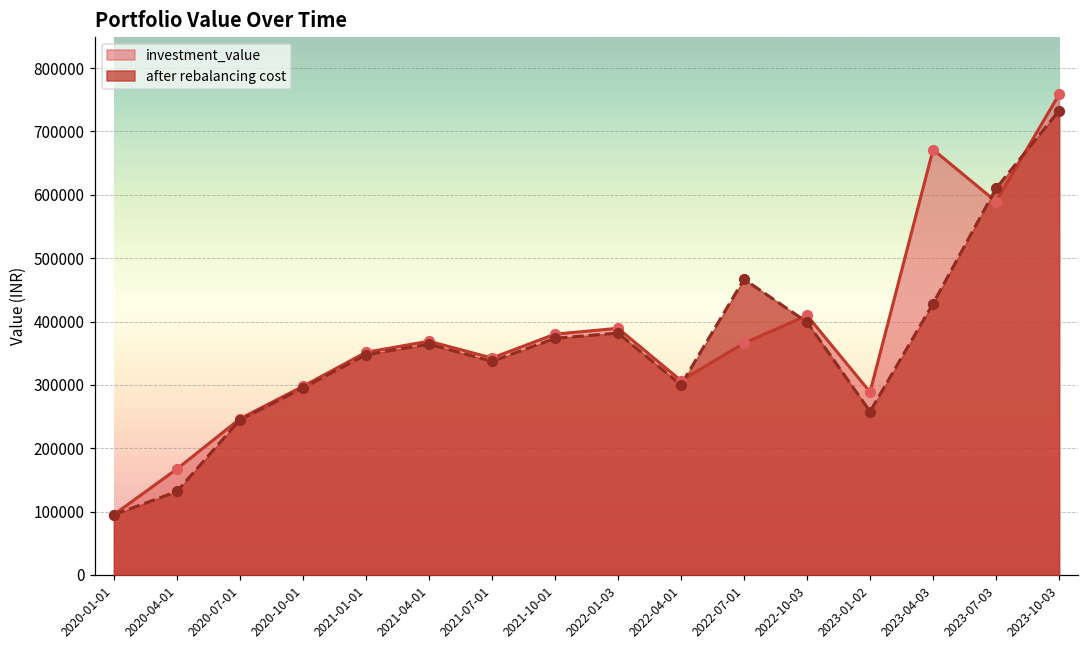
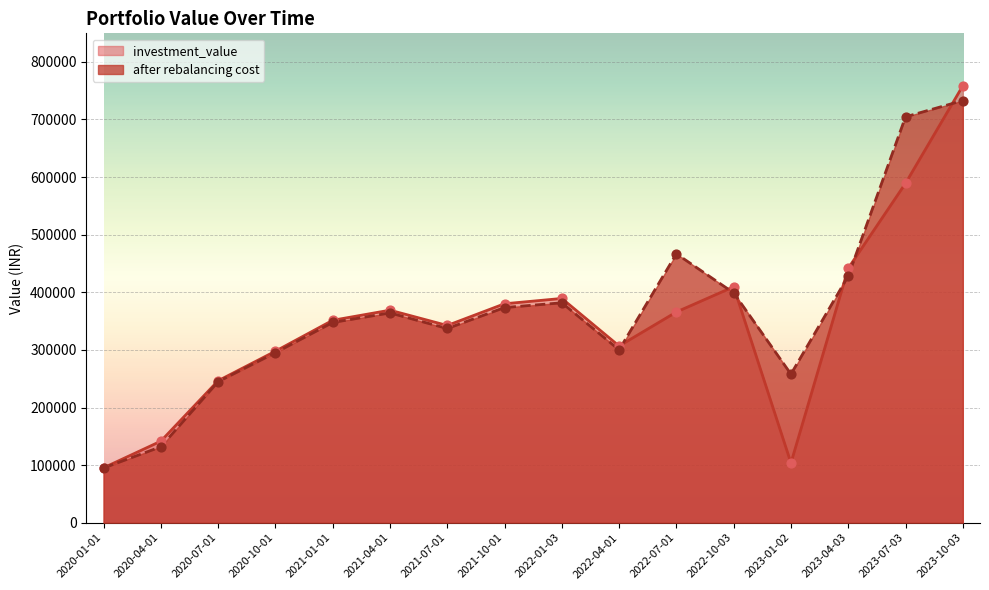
  {
    "investment_value": {
-     "2020-04-01": 170000,
+     "2020-04-01": 140000,
      "2021-04-01": 370000,
      "2021-07-01": 340000,
      "2021-10-01": 380000,
      "2022-01-03": 390000,
      "2022-04-01": 310000,
      "2022-07-01": 370000,
      "2022-10-03": 410000,
-     "2023-01-02": 290000,
-     "2023-04-03": 670000,
+     "2023-01-02": 100000,
+     "2023-04-03": 440000,
      "2023-07-03": 590000,
      "2023-10-03": 760000
    },
    "after rebalancing cost": {
      "2020-04-01": 130000,
      "2021-04-01": 360000,
      "2021-07-01": 340000,
      "2021-10-01": 370000,
      "2022-01-03": 380000,
      "2022-04-01": 300000,
      "2022-07-01": 470000,
      "2022-10-03": 400000,
      "2023-01-02": 260000,
      "2023-04-03": 430000,
-     "2023-07-03": 610000,
+     "2023-07-03": 700000,
      "2023-10-03": 730000
    }
  }
